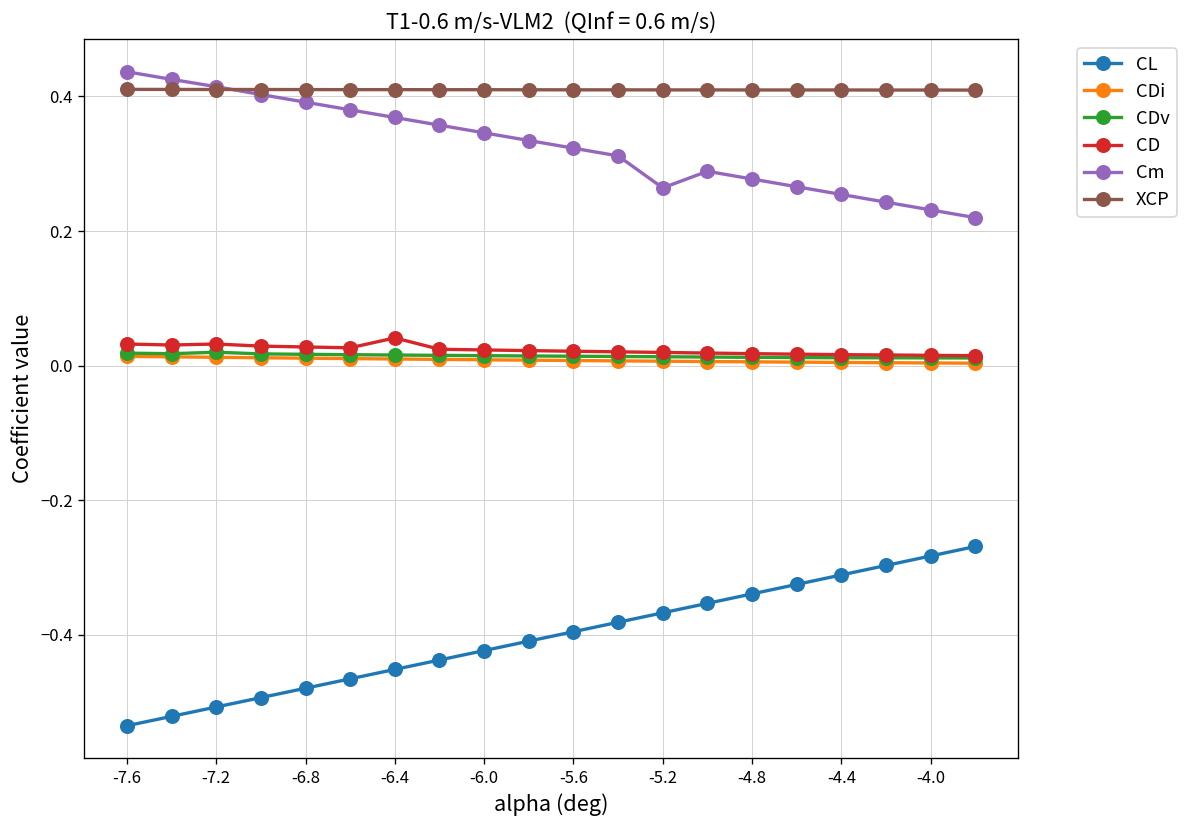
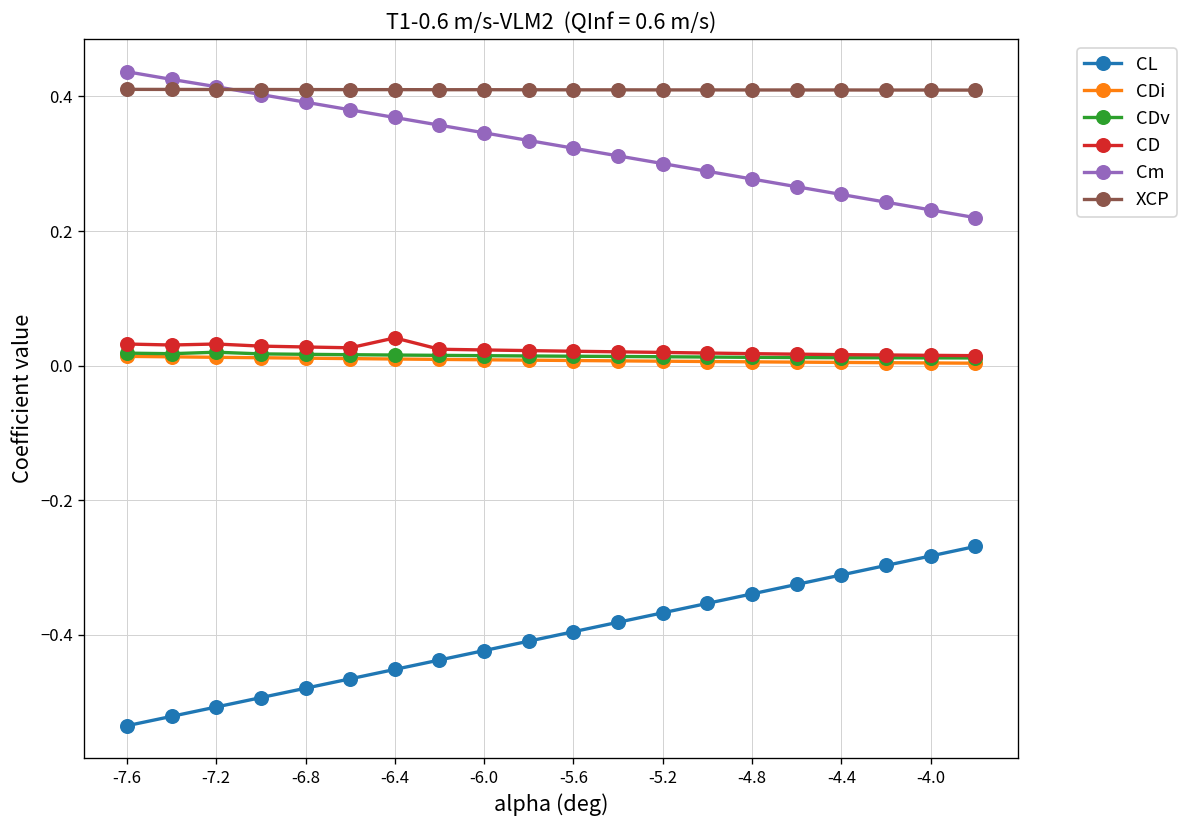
  {
    "CL": {
      "-7.6": -0.54,
      "-7.2": -0.51,
      "-6.8": -0.48,
      "-6.4": -0.45,
      "-6.0": -0.42,
      "-5.6": -0.40,
      "-5.2": -0.37,
      "-4.8": -0.34,
      "-4.4": -0.31,
      "-4.0": -0.28
    },
    "CDi": {
      "-7.6": 0.01,
      "-7.2": 0.01,
      "-6.8": 0.01,
      "-6.4": 0.01,
      "-6.0": 0.01,
      "-5.6": 0.01,
      "-5.2": 0.01,
      "-4.8": 0.01,
      "-4.4": 0.00,
      "-4.0": 0.00
    },
    "CDv": {
      "-7.6": 0.02,
      "-7.2": 0.02,
      "-6.8": 0.02,
      "-6.4": 0.02,
      "-6.0": 0.01,
      "-5.6": 0.01,
      "-5.2": 0.01,
      "-4.8": 0.01,
      "-4.4": 0.01
    },
    "CD": {
      "-7.6": 0.03,
      "-7.2": 0.03,
      "-6.8": 0.03,
      "-6.4": 0.04,
      "-6.0": 0.02,
      "-5.6": 0.02,
      "-5.2": 0.02,
      "-4.8": 0.02,
      "-4.4": 0.02
    },
    "Cm": {
      "-7.6": 0.44,
      "-6.8": 0.39,
      "-6.4": 0.37,
      "-6.0": 0.35,
      "-5.6": 0.32,
-     "-5.2": 0.26,
+     "-5.2": 0.30,
      "-4.8": 0.28,
      "-4.4": 0.25,
      "-4.0": 0.23
    },
    "XCP": {
      "-7.6": 0.41,
      "-6.8": 0.41,
      "-6.4": 0.41,
      "-6.0": 0.41,
      "-5.6": 0.41,
      "-5.2": 0.41,
      "-4.8": 0.41,
      "-4.4": 0.41,
      "-4.0": 0.41
    }
  }
